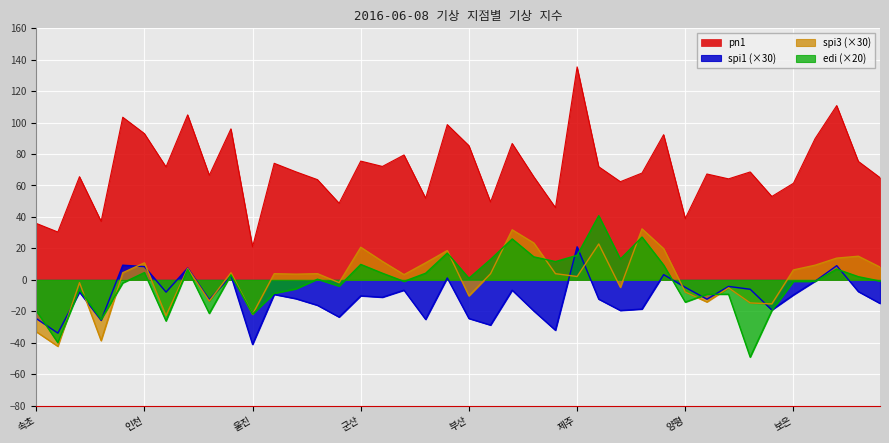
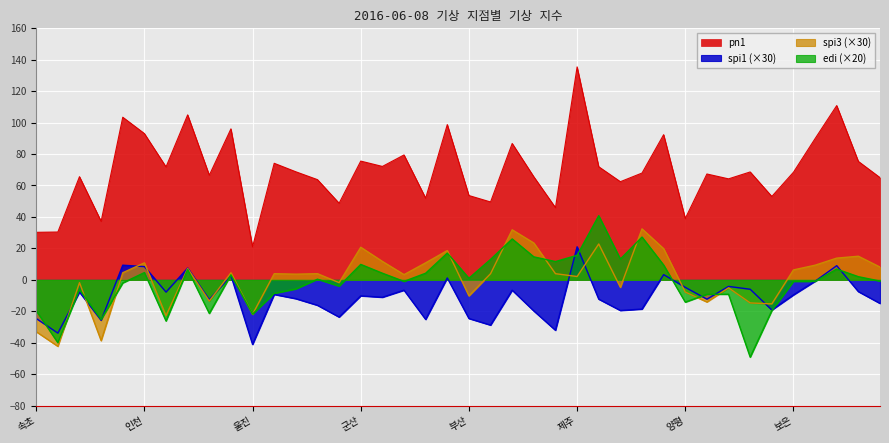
  {
    "pn1": {
-     "속초": 36,
+     "속초": 30,
      "인천": 93,
      "울진": 21,
      "군산": 76,
-     "부산": 85,
+     "부산": 54,
      "제주": 135,
      "양평": 39,
-     "보은": 61
+     "보은": 68
    }
  }
